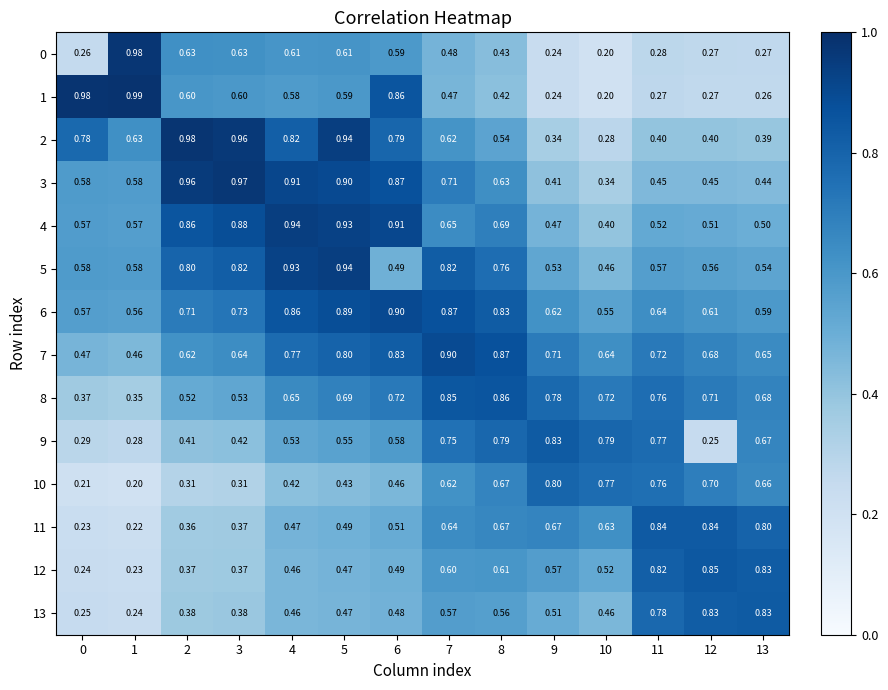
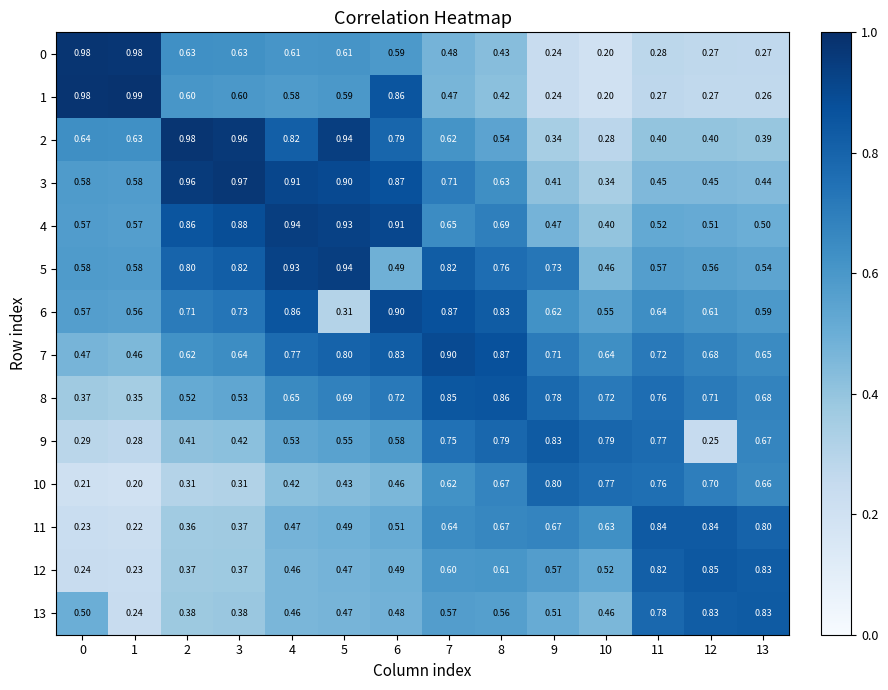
  {
    "0": {
-     "0": 0.26,
+     "0": 0.98,
      "1": 0.98,
      "2": 0.63,
      "3": 0.63,
      "4": 0.61,
      "5": 0.61,
      "6": 0.59,
      "7": 0.48,
      "8": 0.43,
      "9": 0.24,
      "10": 0.20,
      "11": 0.28,
      "12": 0.27,
      "13": 0.27
    },
    "1": {
      "0": 0.98,
      "1": 0.99,
      "2": 0.60,
      "3": 0.60,
      "4": 0.58,
      "5": 0.59,
      "6": 0.86,
      "7": 0.47,
      "8": 0.42,
      "9": 0.24,
      "10": 0.20,
      "11": 0.27,
      "12": 0.27,
      "13": 0.26
    },
    "2": {
-     "0": 0.78,
+     "0": 0.64,
      "1": 0.63,
      "2": 0.98,
      "3": 0.96,
      "4": 0.82,
      "5": 0.94,
      "6": 0.79,
      "7": 0.62,
      "8": 0.54,
      "9": 0.34,
      "10": 0.28,
      "11": 0.40,
      "12": 0.40,
      "13": 0.39
    },
    "3": {
      "0": 0.58,
      "1": 0.58,
      "2": 0.96,
      "3": 0.97,
      "4": 0.91,
      "5": 0.90,
      "6": 0.87,
      "7": 0.71,
      "8": 0.63,
      "9": 0.41,
      "10": 0.34,
      "11": 0.45,
      "12": 0.45,
      "13": 0.44
    },
    "4": {
      "0": 0.57,
      "1": 0.57,
      "2": 0.86,
      "3": 0.88,
      "4": 0.94,
      "5": 0.93,
      "6": 0.91,
      "7": 0.65,
      "8": 0.69,
      "9": 0.47,
      "10": 0.40,
      "11": 0.52,
      "12": 0.51,
      "13": 0.50
    },
    "5": {
      "0": 0.58,
      "1": 0.58,
      "2": 0.80,
      "3": 0.82,
      "4": 0.93,
      "5": 0.94,
      "6": 0.49,
      "7": 0.82,
      "8": 0.76,
-     "9": 0.53,
+     "9": 0.73,
      "10": 0.46,
      "11": 0.57,
      "12": 0.56,
      "13": 0.54
    },
    "6": {
      "0": 0.57,
      "1": 0.56,
      "2": 0.71,
      "3": 0.73,
      "4": 0.86,
-     "5": 0.89,
+     "5": 0.31,
      "6": 0.90,
      "7": 0.87,
      "8": 0.83,
      "9": 0.62,
      "10": 0.55,
      "11": 0.64,
      "12": 0.61,
      "13": 0.59
    },
    "7": {
      "0": 0.47,
      "1": 0.46,
      "2": 0.62,
      "3": 0.64,
      "4": 0.77,
      "5": 0.80,
      "6": 0.83,
      "7": 0.90,
      "8": 0.87,
      "9": 0.71,
      "10": 0.64,
      "11": 0.72,
      "12": 0.68,
      "13": 0.65
    },
    "8": {
      "0": 0.37,
      "1": 0.35,
      "2": 0.52,
      "3": 0.53,
      "4": 0.65,
      "5": 0.69,
      "6": 0.72,
      "7": 0.85,
      "8": 0.86,
      "9": 0.78,
      "10": 0.72,
      "11": 0.76,
      "12": 0.71,
      "13": 0.68
    },
    "9": {
      "0": 0.29,
      "1": 0.28,
      "2": 0.41,
      "3": 0.42,
      "4": 0.53,
      "5": 0.55,
      "6": 0.58,
      "7": 0.75,
      "8": 0.79,
      "9": 0.83,
      "10": 0.79,
      "11": 0.77,
      "12": 0.25,
      "13": 0.67
    },
    "10": {
      "0": 0.21,
      "1": 0.20,
      "2": 0.31,
      "3": 0.31,
      "4": 0.42,
      "5": 0.43,
      "6": 0.46,
      "7": 0.62,
      "8": 0.67,
      "9": 0.80,
      "10": 0.77,
      "11": 0.76,
      "12": 0.70,
      "13": 0.66
    },
    "11": {
      "0": 0.23,
      "1": 0.22,
      "2": 0.36,
      "3": 0.37,
      "4": 0.47,
      "5": 0.49,
      "6": 0.51,
      "7": 0.64,
      "8": 0.67,
      "9": 0.67,
      "10": 0.63,
      "11": 0.84,
      "12": 0.84,
      "13": 0.80
    },
    "12": {
      "0": 0.24,
      "1": 0.23,
      "2": 0.37,
      "3": 0.37,
      "4": 0.46,
      "5": 0.47,
      "6": 0.49,
      "7": 0.60,
      "8": 0.61,
      "9": 0.57,
      "10": 0.52,
      "11": 0.82,
      "12": 0.85,
      "13": 0.83
    },
    "13": {
-     "0": 0.25,
+     "0": 0.50,
      "1": 0.24,
      "2": 0.38,
      "3": 0.38,
      "4": 0.46,
      "5": 0.47,
      "6": 0.48,
      "7": 0.57,
      "8": 0.56,
      "9": 0.51,
      "10": 0.46,
      "11": 0.78,
      "12": 0.83,
      "13": 0.83
    }
  }
